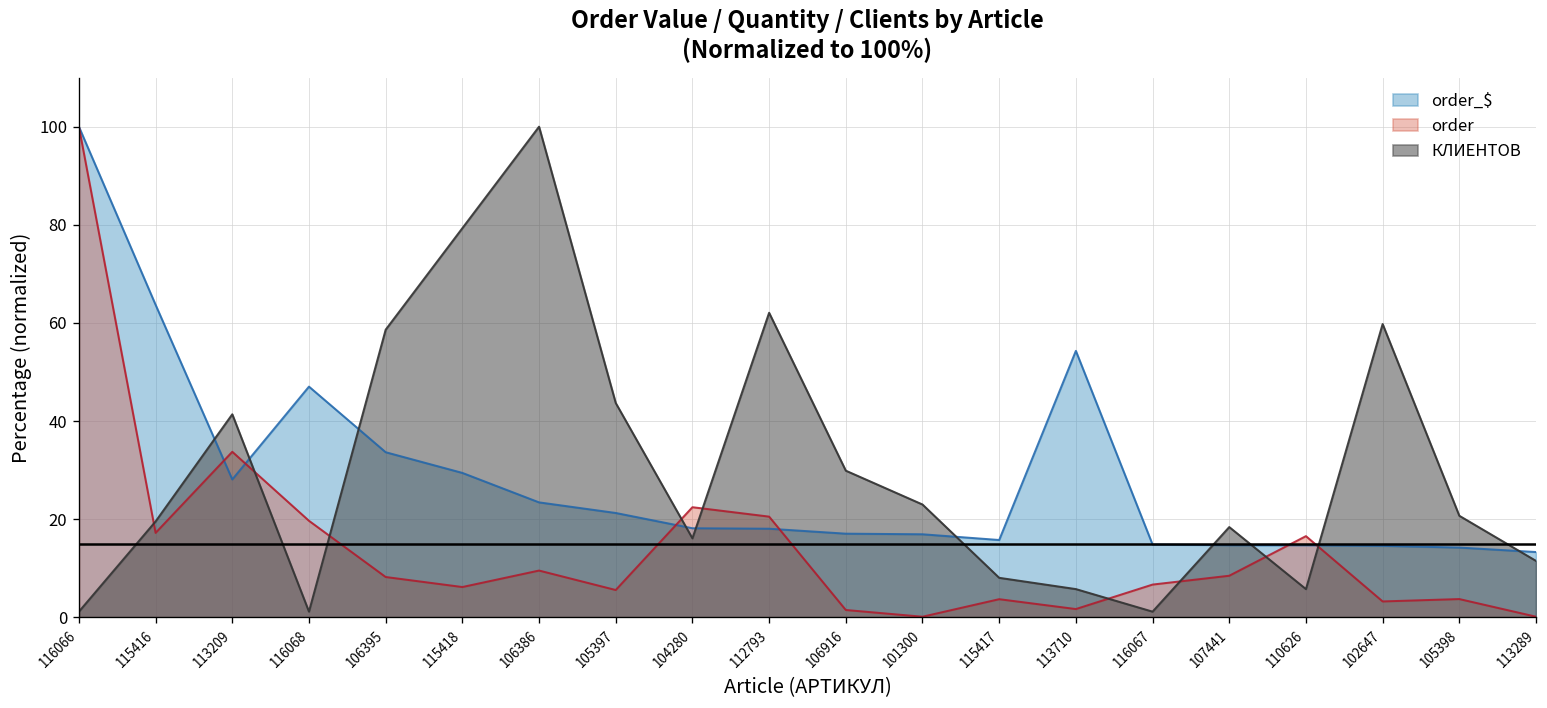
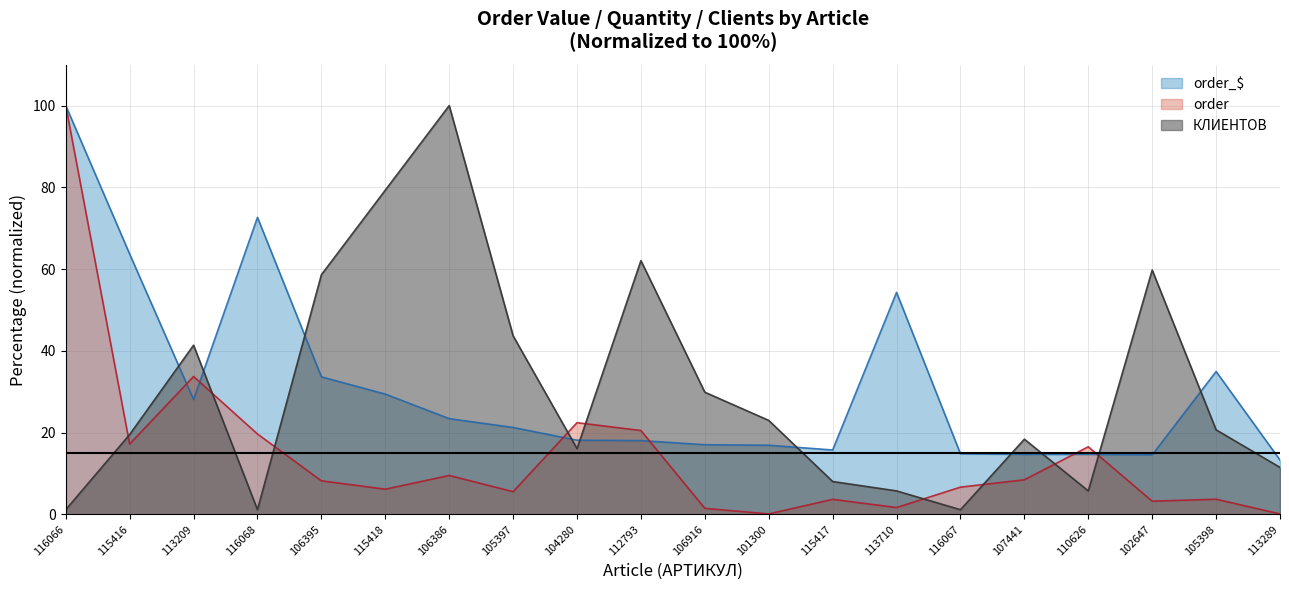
  {
    "order_$": {
      "115416": 64,
      "113209": 28,
-     "116068": 47,
+     "116068": 73,
      "106395": 34,
      "115418": 29,
      "106386": 23,
      "105397": 21,
      "104280": 18,
      "112793": 18,
      "106916": 17,
      "101300": 17,
      "115417": 16,
      "113710": 54,
      "116067": 15,
      "107441": 15,
      "110626": 15,
      "102647": 15,
-     "105398": 14,
+     "105398": 35,
      "113289": 13
    },
    "order": {
      "115416": 17,
      "113209": 34,
      "116068": 20,
      "106395": 8,
      "115418": 6,
      "106386": 10,
      "105397": 6,
      "104280": 22,
      "112793": 21,
      "106916": 1,
      "101300": 0,
      "115417": 4,
      "113710": 2,
      "116067": 7,
      "107441": 8,
      "110626": 17,
      "102647": 3,
      "105398": 4,
      "113289": 0
    },
    "КЛИЕНТОВ": {
      "116066": 1,
      "115416": 20,
      "113209": 41,
      "116068": 1,
      "106395": 59,
      "115418": 79,
      "106386": 100,
      "105397": 44,
      "104280": 16,
      "112793": 62,
      "106916": 30,
      "101300": 23,
      "115417": 8,
      "113710": 6,
      "116067": 1,
      "107441": 18,
      "110626": 6,
      "102647": 60,
      "105398": 21,
      "113289": 11
    }
  }
